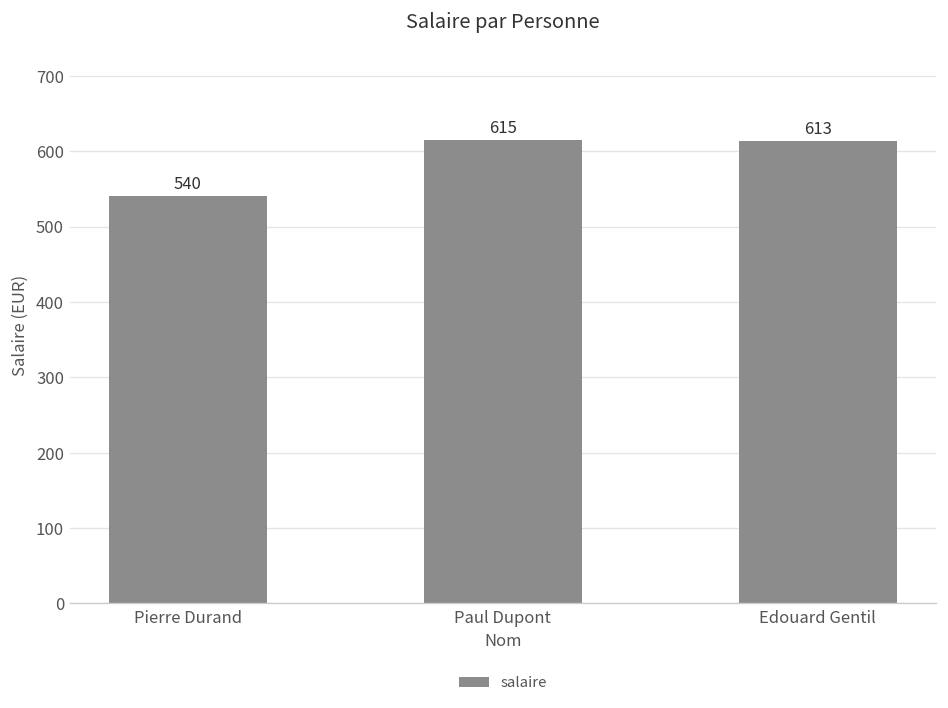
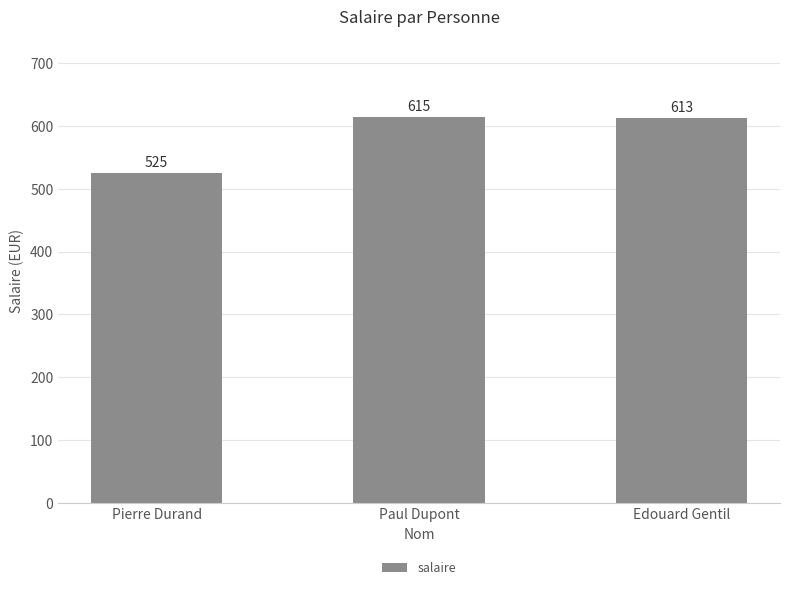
  {
-   "Pierre Durand": 540,
+   "Pierre Durand": 525,
    "Paul Dupont": 615,
    "Edouard Gentil": 613
  }
